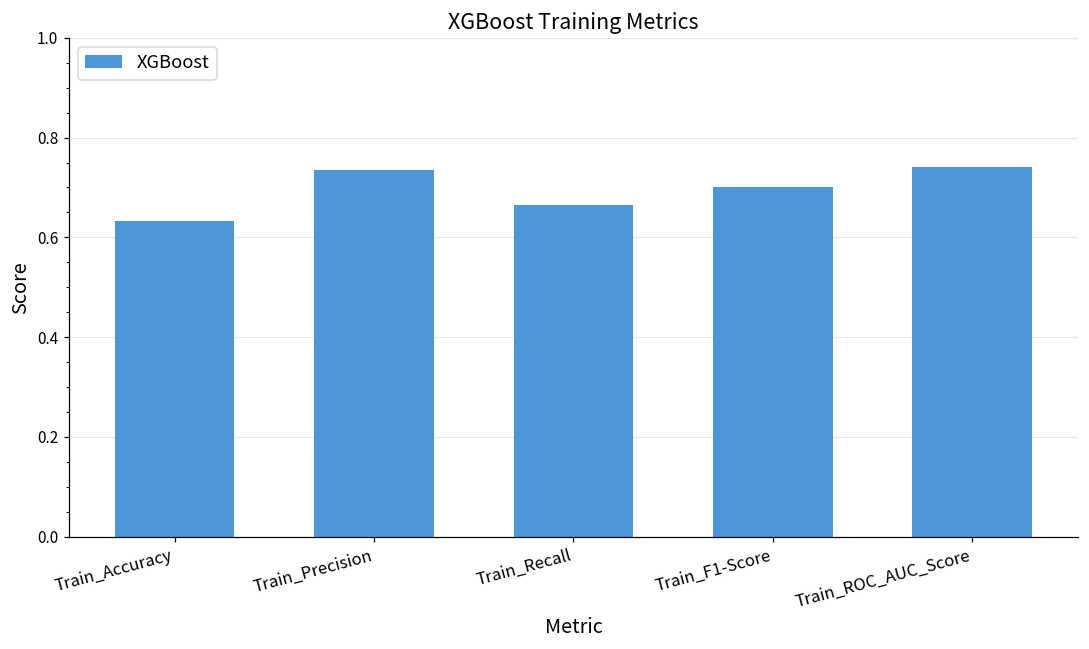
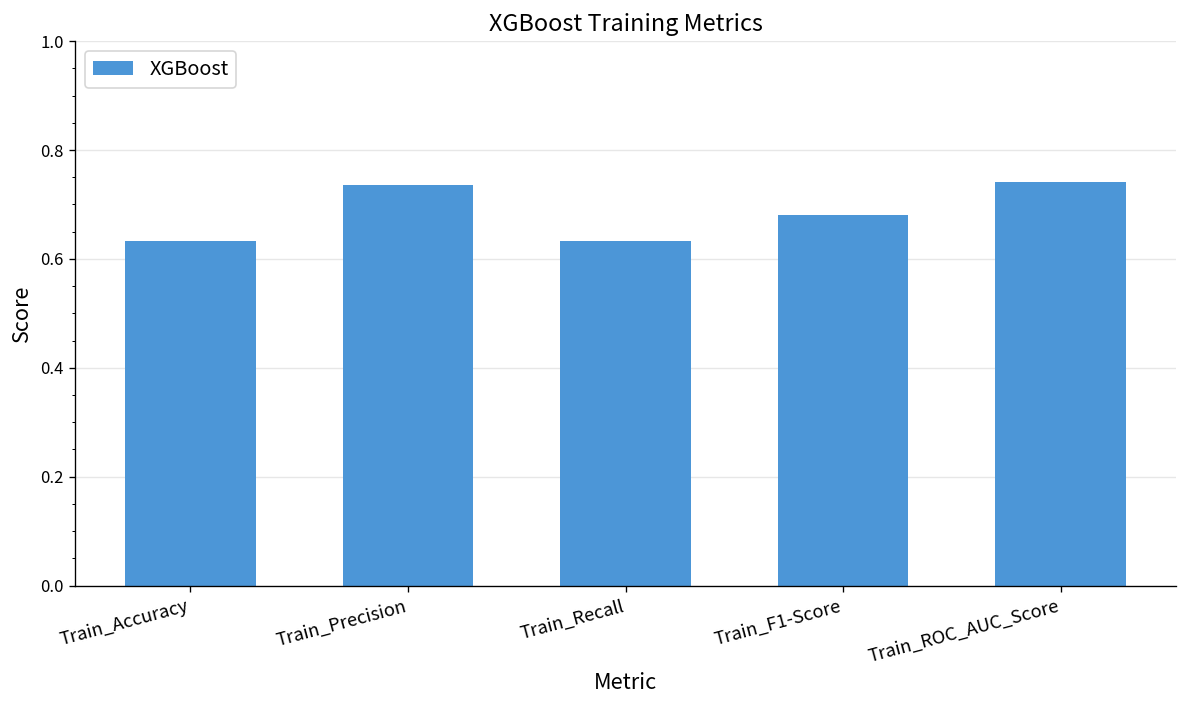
  {
    "Train_Accuracy": 0.63,
    "Train_Precision": 0.73,
-   "Train_Recall": 0.67,
-   "Train_F1-Score": 0.70,
+   "Train_Recall": 0.63,
+   "Train_F1-Score": 0.68,
    "Train_ROC_AUC_Score": 0.74
  }
